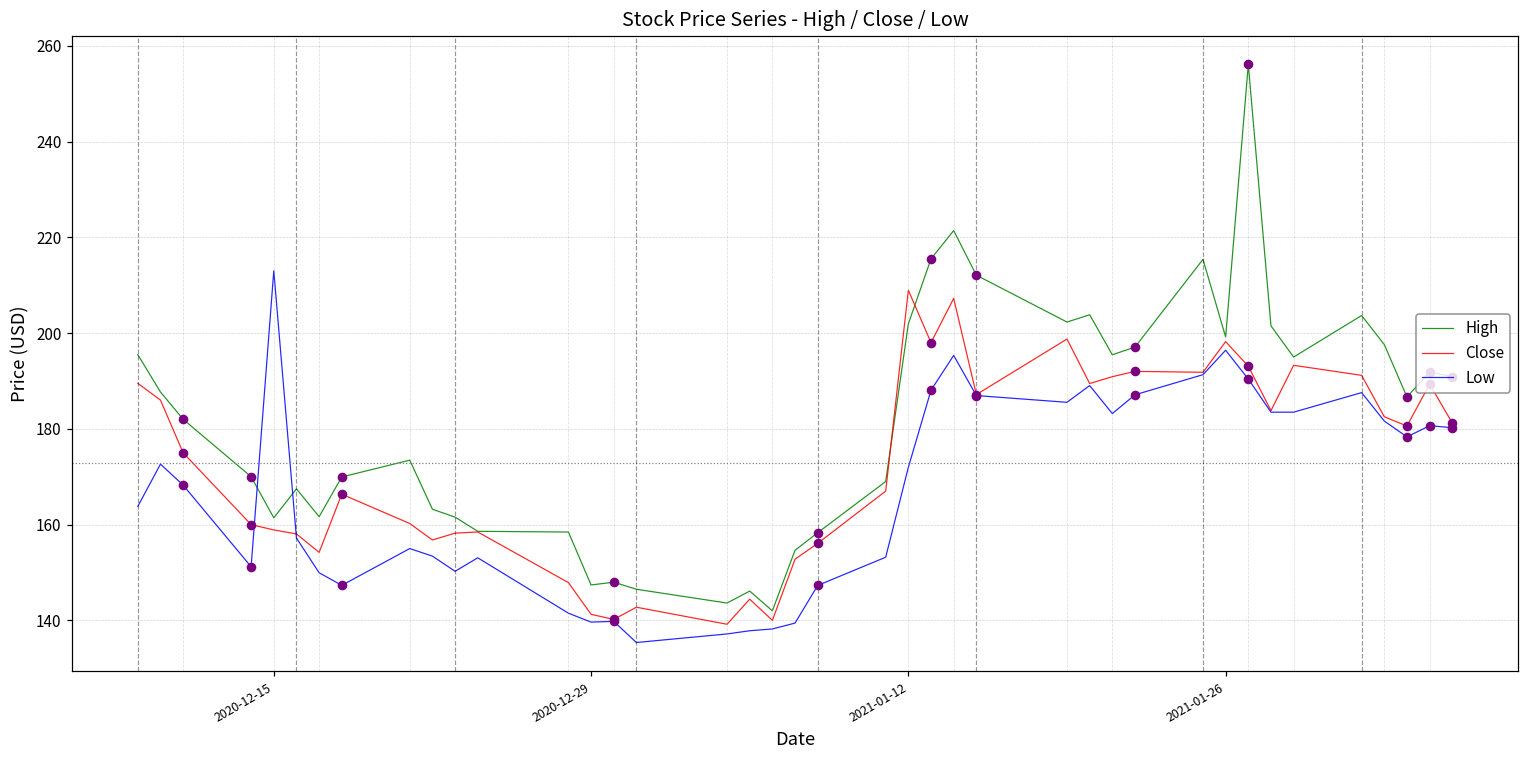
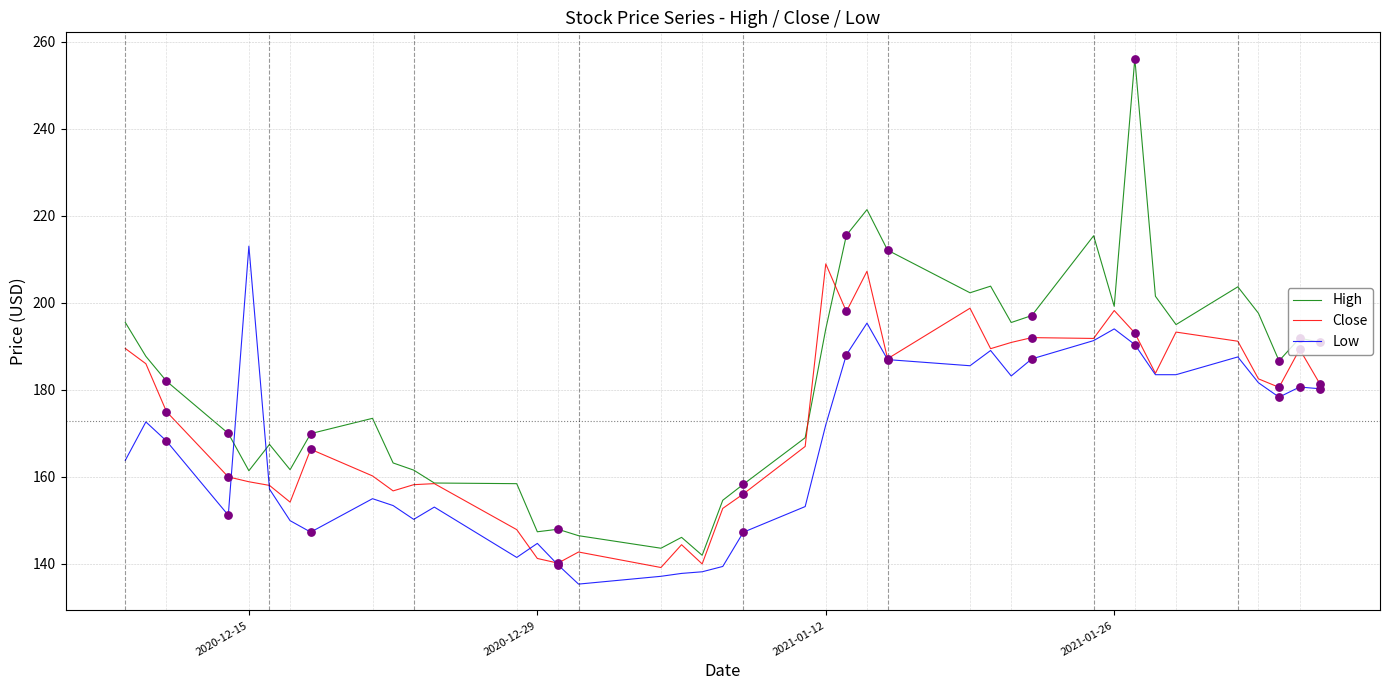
  {
    "High": {
      "2020-12-15": 161,
      "2020-12-29": 147,
-     "2021-01-12": 202,
+     "2021-01-12": 194,
      "2021-01-26": 199
    },
    "Close": {
      "2020-12-15": 159,
      "2020-12-29": 141,
      "2021-01-12": 209,
      "2021-01-26": 198
    },
    "Low": {
      "2020-12-15": 213,
-     "2020-12-29": 140,
+     "2020-12-29": 145,
      "2021-01-12": 172,
-     "2021-01-26": 196
+     "2021-01-26": 194
    }
  }
